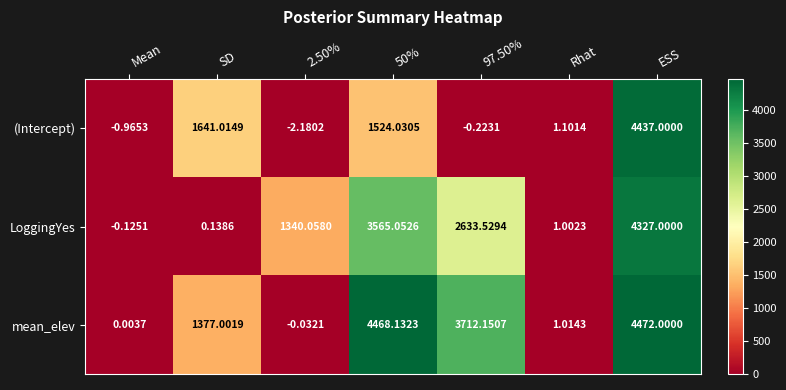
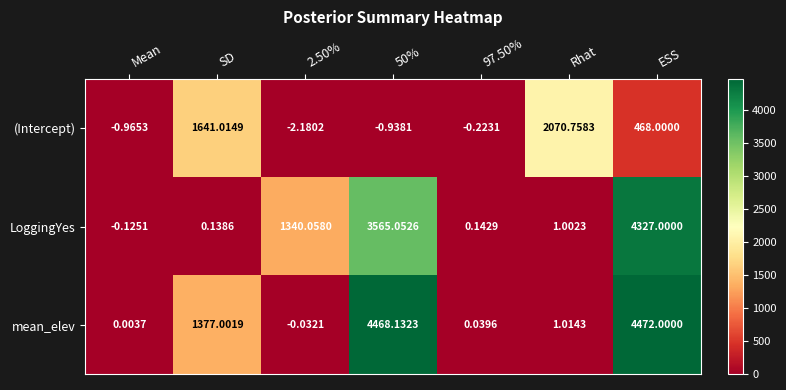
  {
    "(Intercept)": {
      "Mean": -0.9653,
      "SD": 1641.0149,
      "2.50%": -2.1802,
-     "50%": 1524.0305,
+     "50%": -0.9381,
      "97.50%": -0.2231,
-     "Rhat": 1.1014,
-     "ESS": 4437.0000
+     "Rhat": 2070.7583,
+     "ESS": 468.0000
    },
    "LoggingYes": {
      "Mean": -0.1251,
      "SD": 0.1386,
      "2.50%": 1340.0580,
      "50%": 3565.0526,
-     "97.50%": 2633.5294,
+     "97.50%": 0.1429,
      "Rhat": 1.0023,
      "ESS": 4327.0000
    },
    "mean_elev": {
      "Mean": 0.0037,
      "SD": 1377.0019,
      "2.50%": -0.0321,
      "50%": 4468.1323,
-     "97.50%": 3712.1507,
+     "97.50%": 0.0396,
      "Rhat": 1.0143,
      "ESS": 4472.0000
    }
  }
